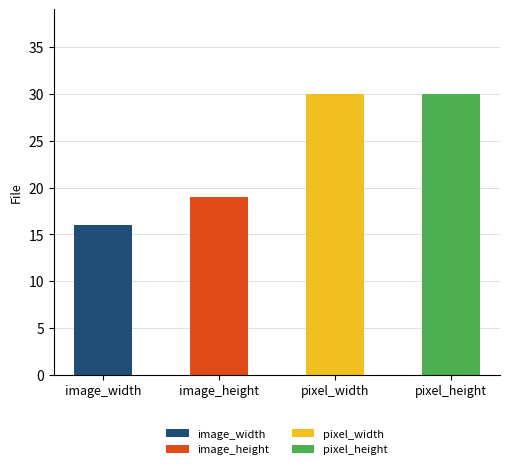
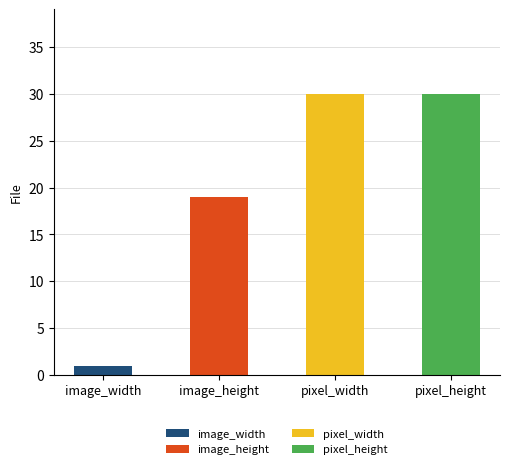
  {
-   "image_width": 16,
+   "image_width": 1,
    "image_height": 19,
    "pixel_width": 30,
    "pixel_height": 30
  }
